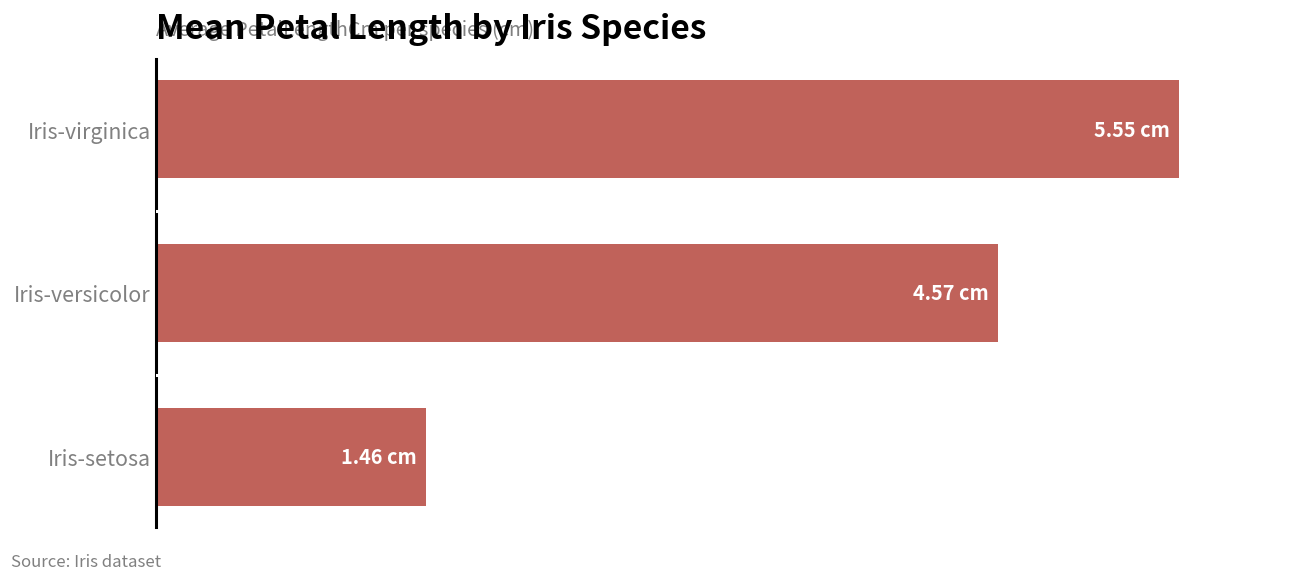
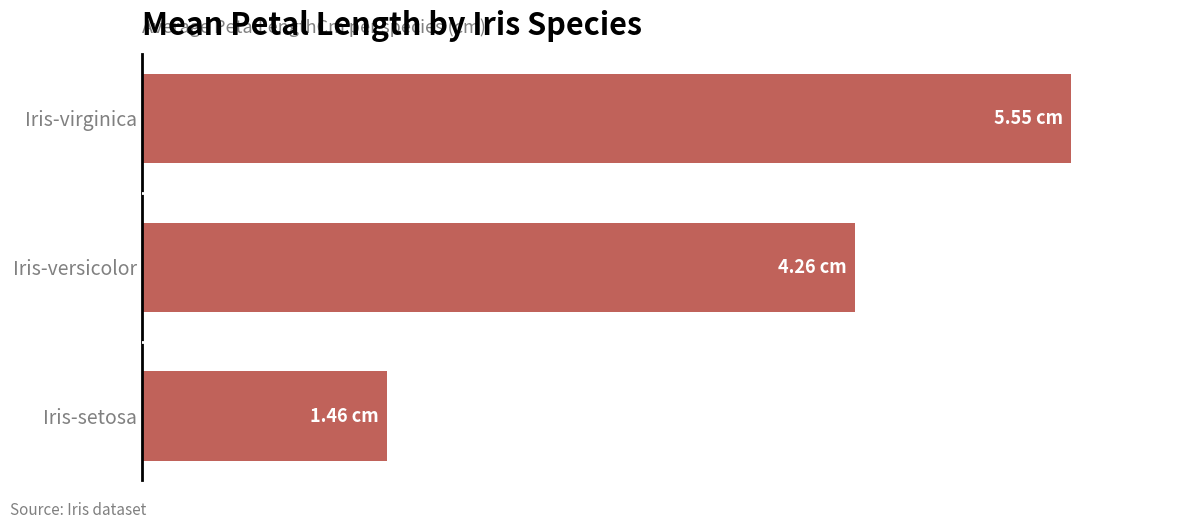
  {
    "Iris-virginica": 5.55,
-   "Iris-versicolor": 4.57,
+   "Iris-versicolor": 4.26,
    "Iris-setosa": 1.46
  }
